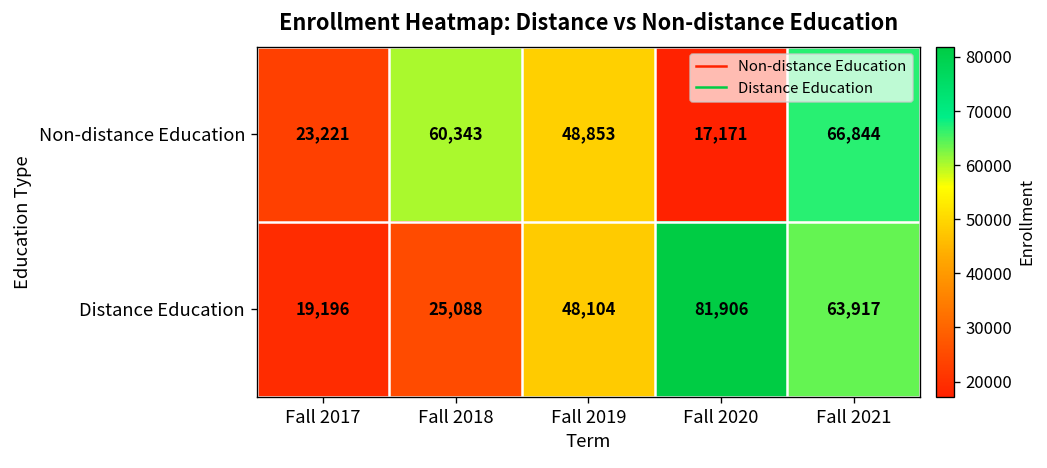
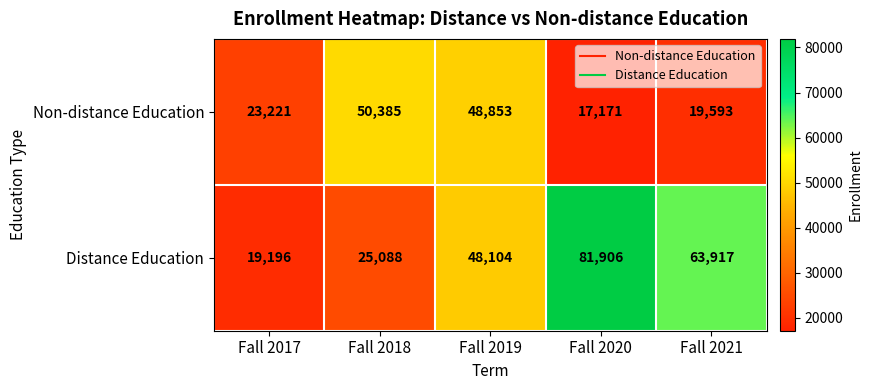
  {
    "Non-distance Education": {
      "Fall 2017": "23,221",
-     "Fall 2018": "60,343",
+     "Fall 2018": "50,385",
      "Fall 2019": "48,853",
      "Fall 2020": "17,171",
-     "Fall 2021": "66,844"
+     "Fall 2021": "19,593"
    },
    "Distance Education": {
      "Fall 2017": "19,196",
      "Fall 2018": "25,088",
      "Fall 2019": "48,104",
      "Fall 2020": "81,906",
      "Fall 2021": "63,917"
    }
  }
